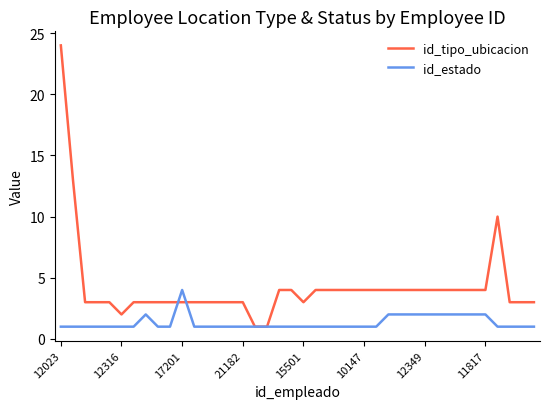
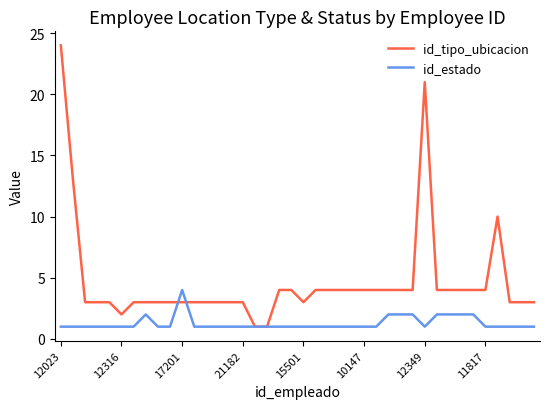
  {
    "id_tipo_ubicacion": {
      "12023": 24,
      "12316": 2,
      "17201": 3,
      "21182": 3,
      "15501": 3,
      "10147": 4,
-     "12349": 4,
+     "12349": 21,
      "11817": 4
    },
    "id_estado": {
      "12023": 1,
      "12316": 1,
      "17201": 4,
      "21182": 1,
      "15501": 1,
      "10147": 1,
-     "12349": 2,
-     "11817": 2
+     "12349": 1,
+     "11817": 1
    }
  }
